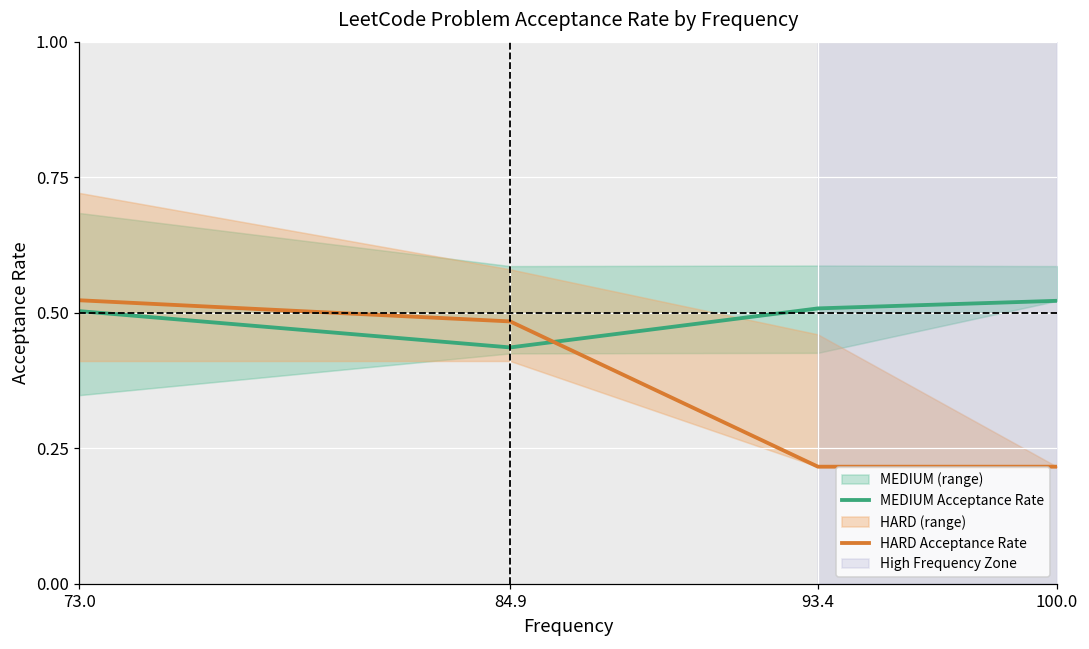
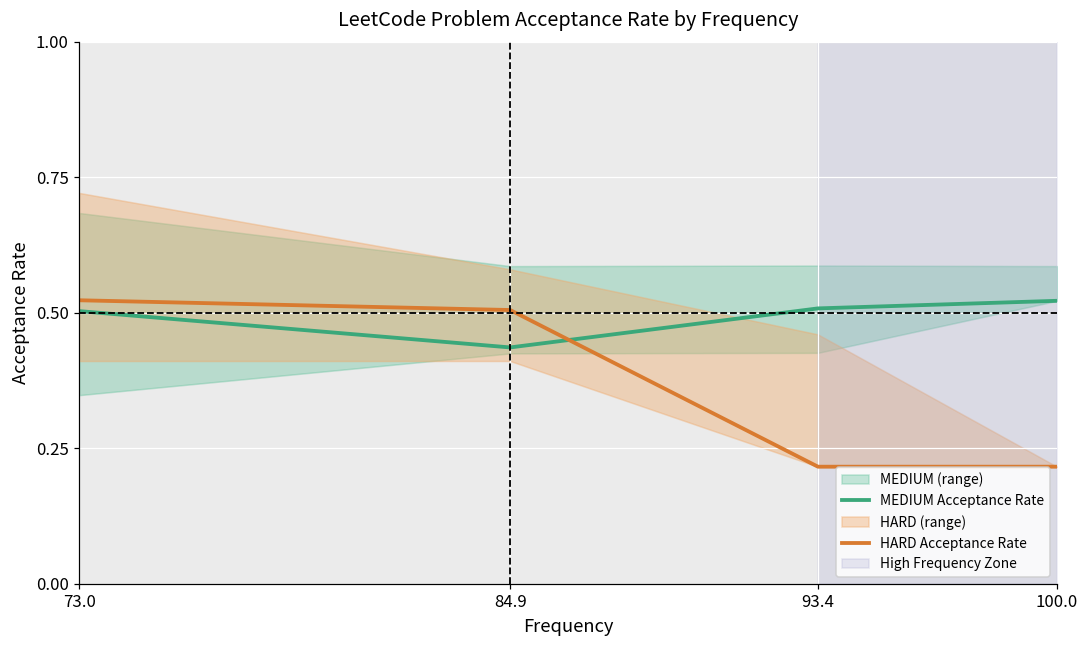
  {
    "HARD Acceptance Rate": {
      "73.0": 0.52,
-     "84.9": 0.48,
+     "84.9": 0.51,
      "93.4": 0.22
    }
  }
